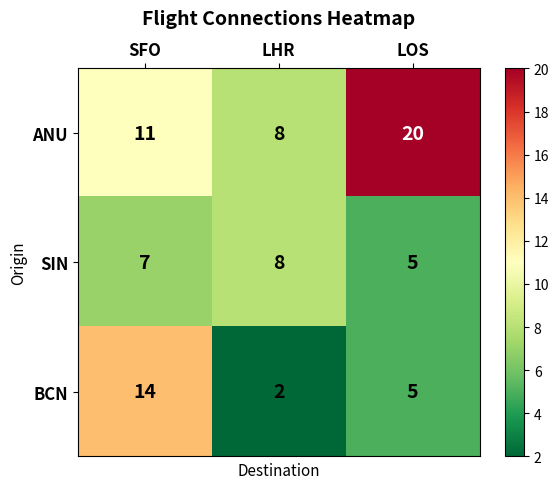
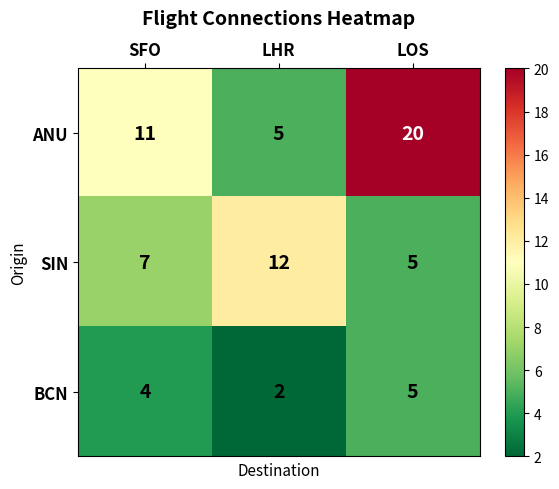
  {
    "ANU": {
      "SFO": 11,
-     "LHR": 8,
+     "LHR": 5,
      "LOS": 20
    },
    "SIN": {
      "SFO": 7,
-     "LHR": 8,
+     "LHR": 12,
      "LOS": 5
    },
    "BCN": {
-     "SFO": 14,
+     "SFO": 4,
      "LHR": 2,
      "LOS": 5
    }
  }
